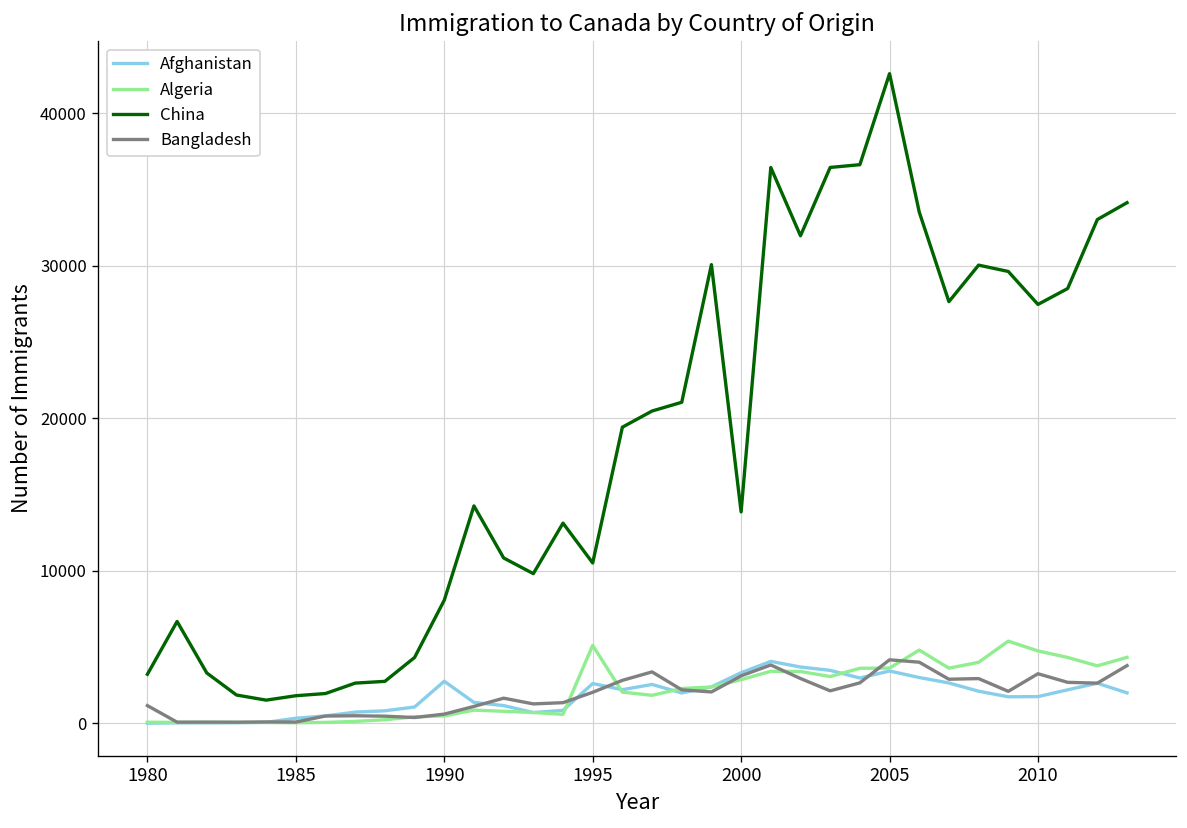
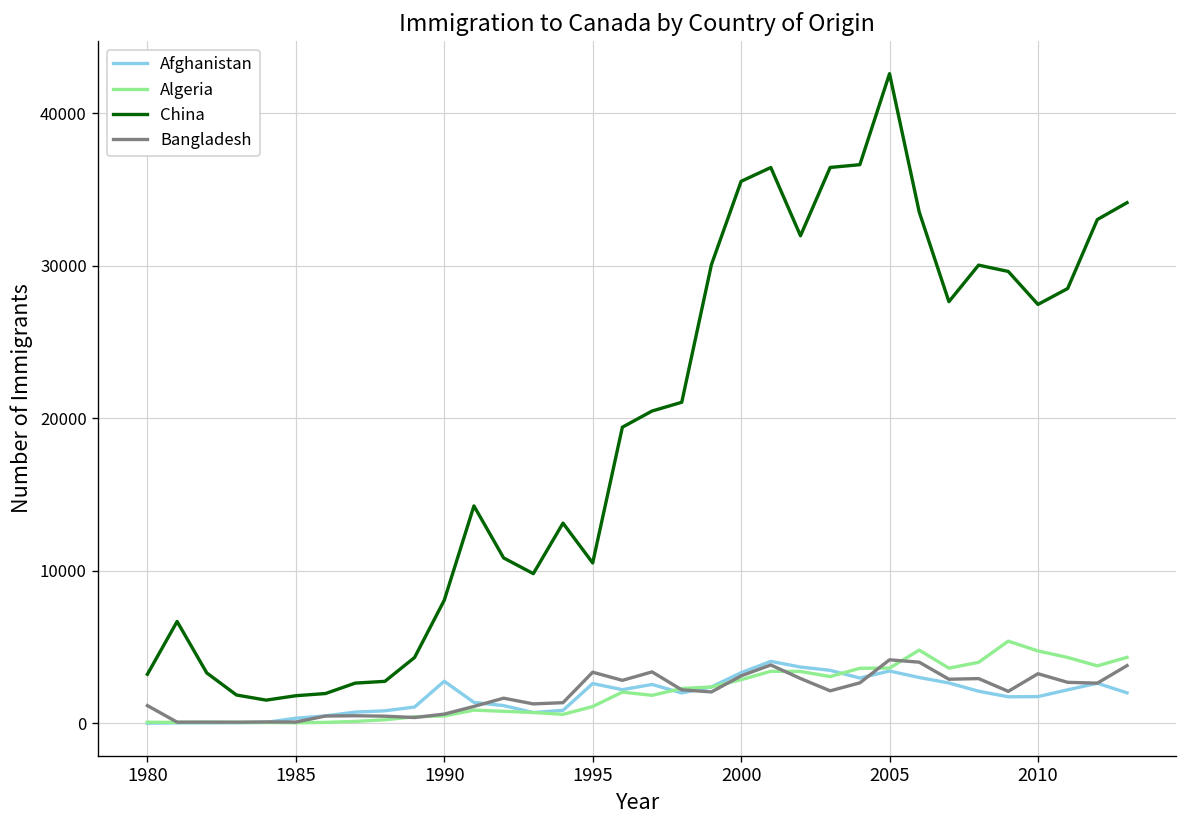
  {
    "Afghanistan": {
      "1985": 300,
      "1990": 2800,
      "1995": 2600,
      "2000": 3300,
      "2010": 1800
    },
    "Algeria": {
-     "1995": 5100,
+     "1995": 1100,
      "2000": 2900,
      "2010": 4800
    },
    "China": {
      "1980": 3200,
      "1985": 1800,
      "1990": 8100,
      "1995": 10500,
-     "2000": 13900,
+     "2000": 35500,
      "2005": 42600,
      "2010": 27500
    },
    "Bangladesh": {
      "1980": 1200,
-     "1995": 2000,
+     "1995": 3400,
      "2000": 3100,
      "2005": 4200,
      "2010": 3300
    }
  }
